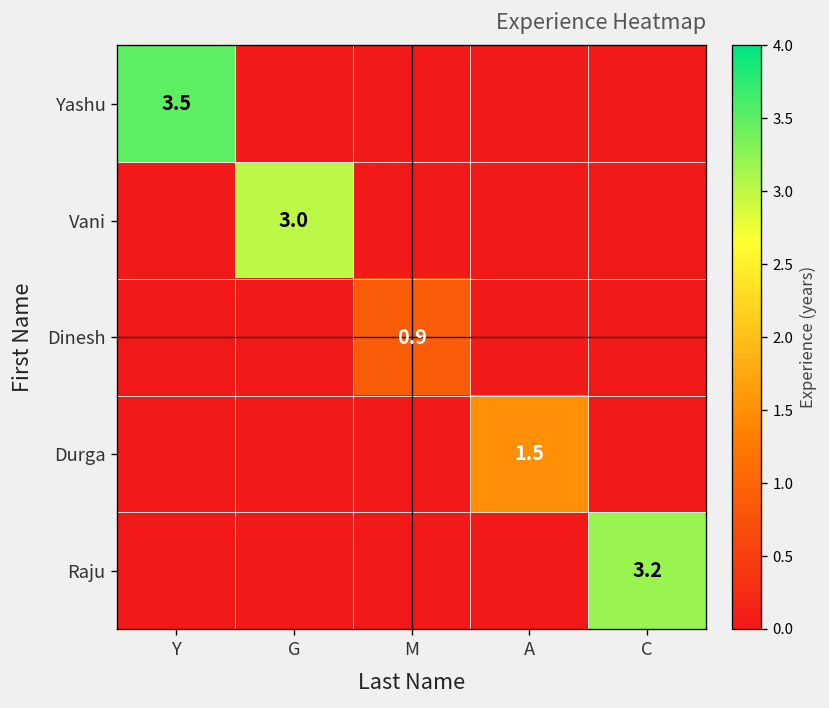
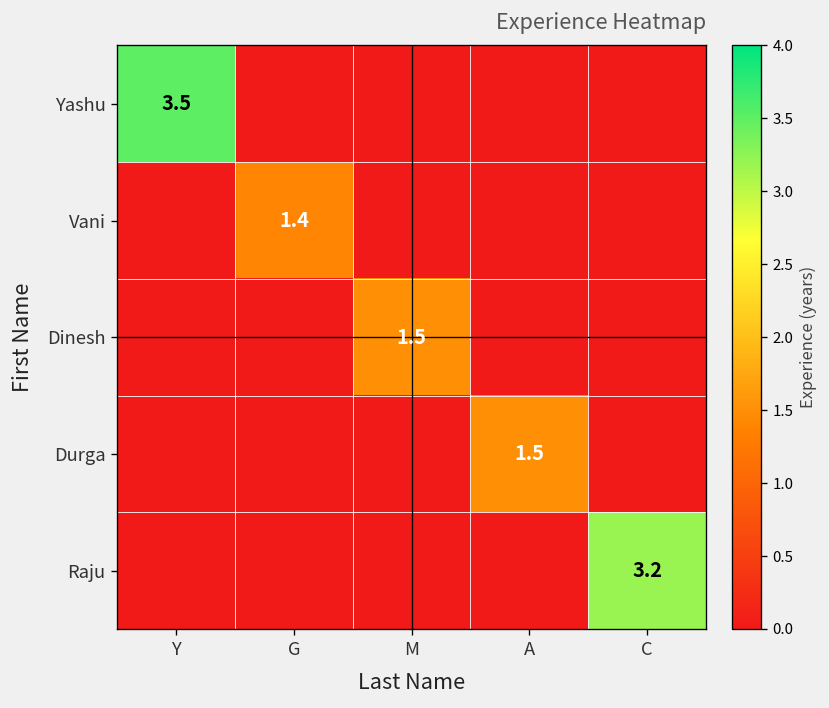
  {
    "Yashu": {
      "Y": 3.5
    },
    "Vani": {
-     "G": 3.0
+     "G": 1.4
    },
    "Dinesh": {
-     "M": 0.9
+     "M": 1.5
    },
    "Durga": {
      "A": 1.5
    },
    "Raju": {
      "C": 3.2
    }
  }
